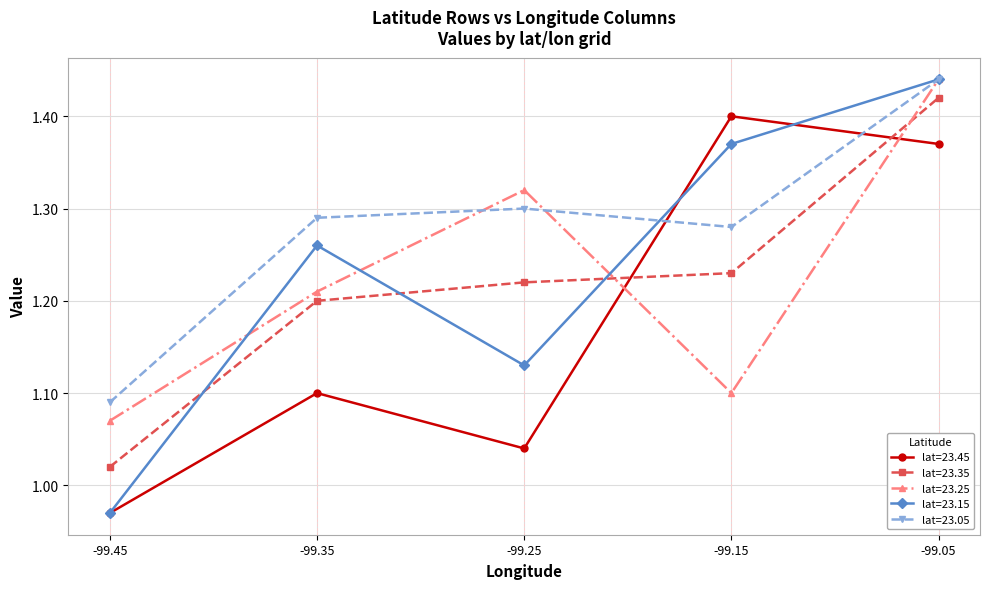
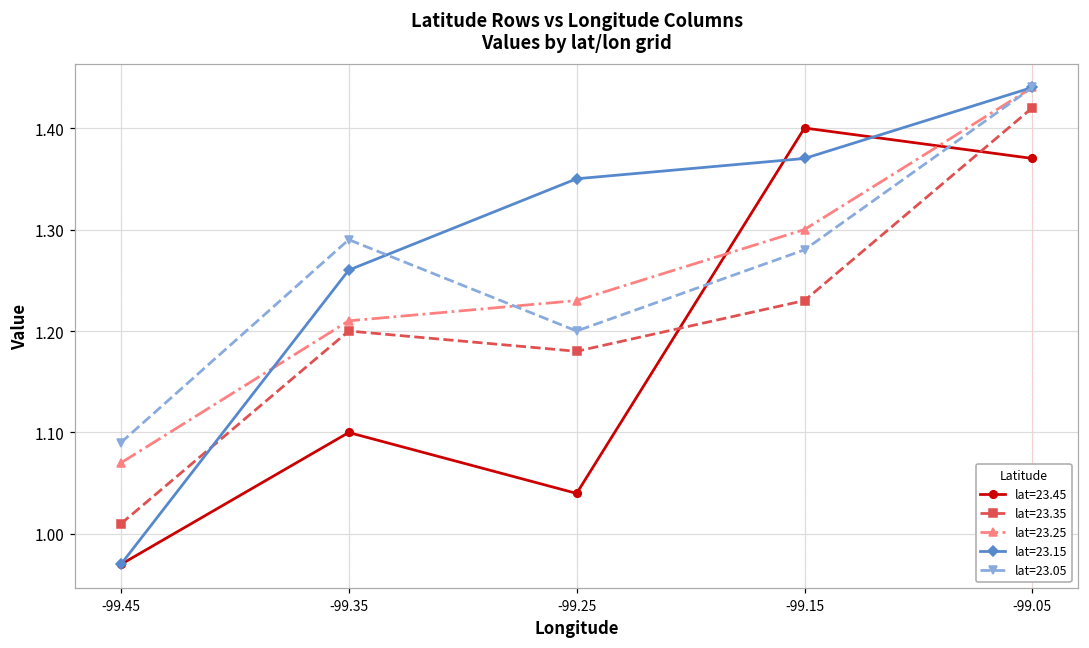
  {
    "lat=23.45": {
      "-99.35": 1.10,
      "-99.25": 1.04,
      "-99.15": 1.40,
      "-99.05": 1.37
    },
    "lat=23.35": {
-     "-99.45": 1.02,
+     "-99.45": 1.01,
      "-99.35": 1.20,
-     "-99.25": 1.22,
+     "-99.25": 1.18,
      "-99.15": 1.23,
      "-99.05": 1.42
    },
    "lat=23.25": {
      "-99.45": 1.07,
      "-99.35": 1.21,
-     "-99.25": 1.32,
-     "-99.15": 1.1
+     "-99.25": 1.23,
+     "-99.15": 1.3
    },
    "lat=23.15": {
      "-99.35": 1.26,
-     "-99.25": 1.13,
+     "-99.25": 1.35,
      "-99.15": 1.37
    },
    "lat=23.05": {
      "-99.45": 1.09,
      "-99.35": 1.29,
-     "-99.25": 1.3,
+     "-99.25": 1.2,
      "-99.15": 1.28
    }
  }
